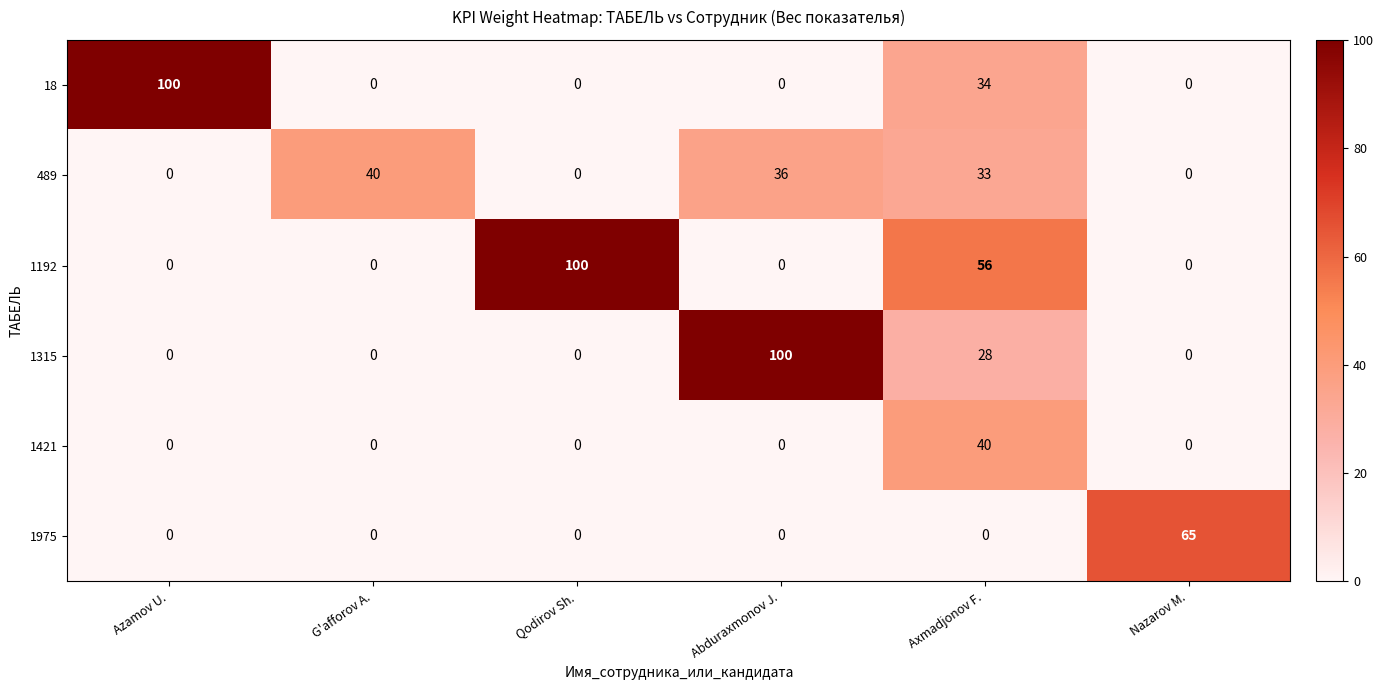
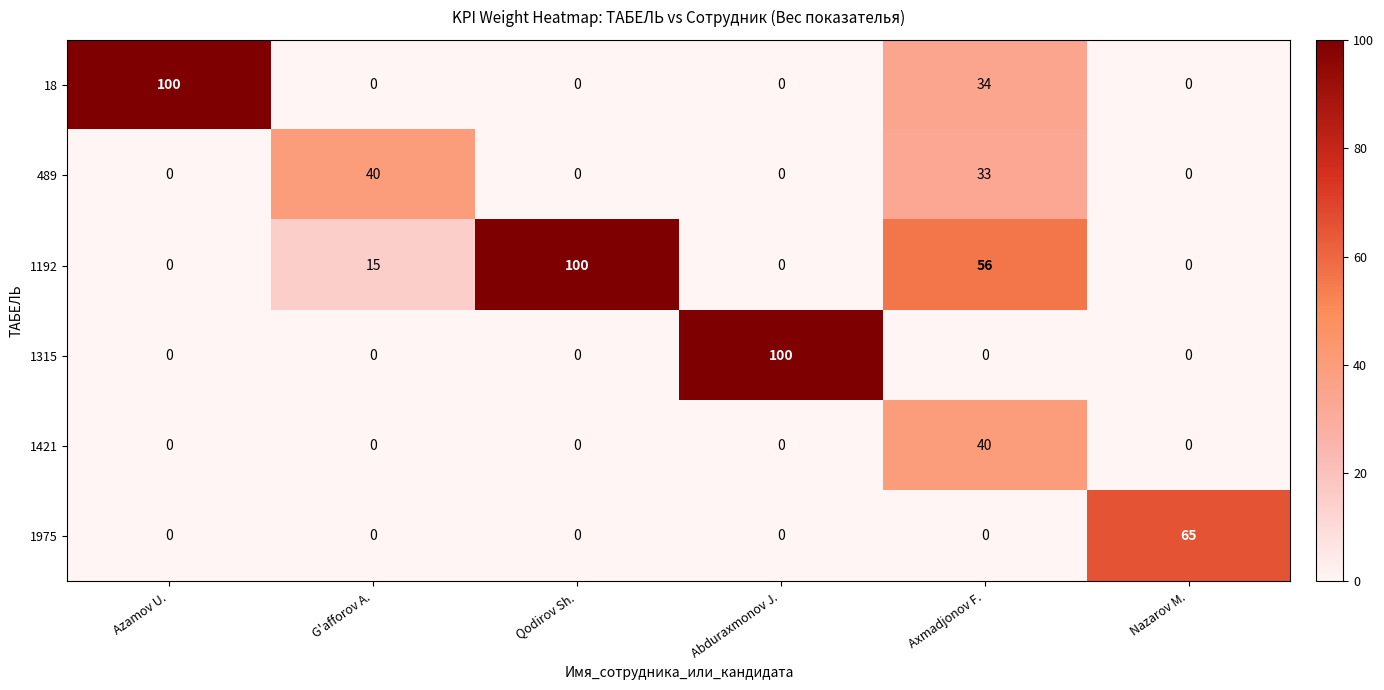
  {
    "18": {
      "Azamov U.": 100,
      "G'afforov A.": 0,
      "Qodirov Sh.": 0,
      "Abduraxmonov J.": 0,
      "Axmadjonov F.": 34,
      "Nazarov M.": 0
    },
    "489": {
      "Azamov U.": 0,
      "G'afforov A.": 40,
      "Qodirov Sh.": 0,
-     "Abduraxmonov J.": 36,
+     "Abduraxmonov J.": 0,
      "Axmadjonov F.": 33,
      "Nazarov M.": 0
    },
    "1192": {
      "Azamov U.": 0,
-     "G'afforov A.": 0,
+     "G'afforov A.": 15,
      "Qodirov Sh.": 100,
      "Abduraxmonov J.": 0,
      "Axmadjonov F.": 56,
      "Nazarov M.": 0
    },
    "1315": {
      "Azamov U.": 0,
      "G'afforov A.": 0,
      "Qodirov Sh.": 0,
      "Abduraxmonov J.": 100,
-     "Axmadjonov F.": 28,
+     "Axmadjonov F.": 0,
      "Nazarov M.": 0
    },
    "1421": {
      "Azamov U.": 0,
      "G'afforov A.": 0,
      "Qodirov Sh.": 0,
      "Abduraxmonov J.": 0,
      "Axmadjonov F.": 40,
      "Nazarov M.": 0
    },
    "1975": {
      "Azamov U.": 0,
      "G'afforov A.": 0,
      "Qodirov Sh.": 0,
      "Abduraxmonov J.": 0,
      "Axmadjonov F.": 0,
      "Nazarov M.": 65
    }
  }
